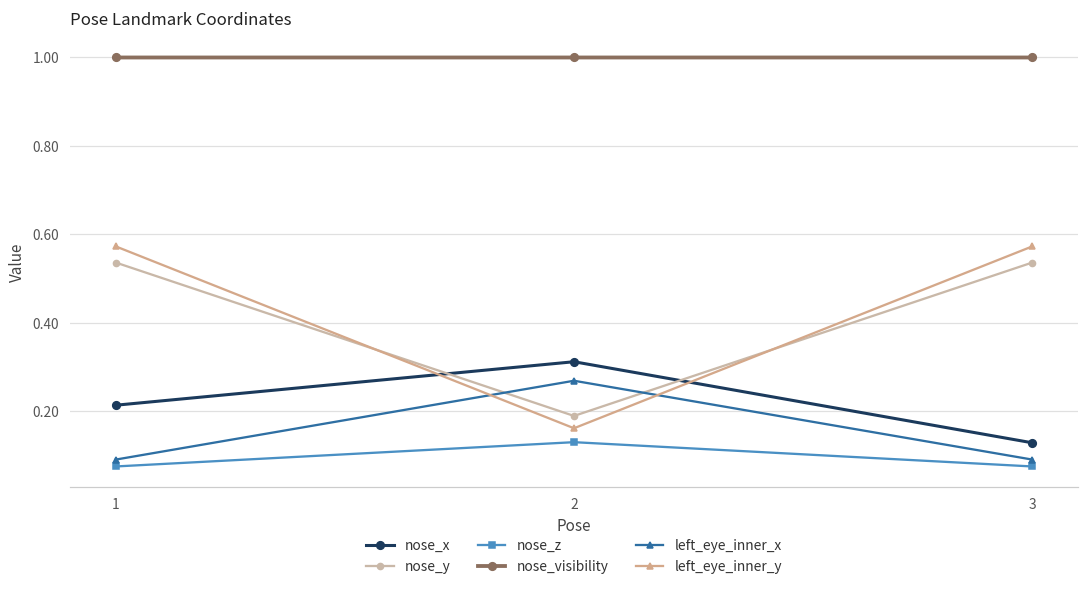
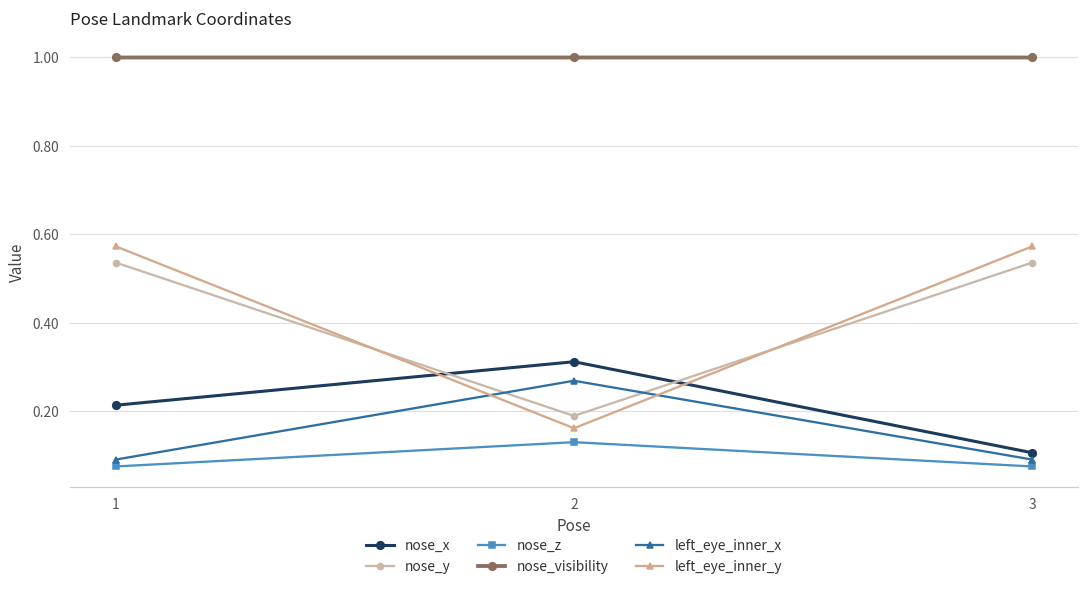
  {
    "nose_x": {
      "1": 0.21,
      "2": 0.31,
-     "3": 0.13
+     "3": 0.11
    },
    "nose_visibility": {
      "1": 1.00,
      "2": 1.00,
      "3": 1.00
    }
  }
